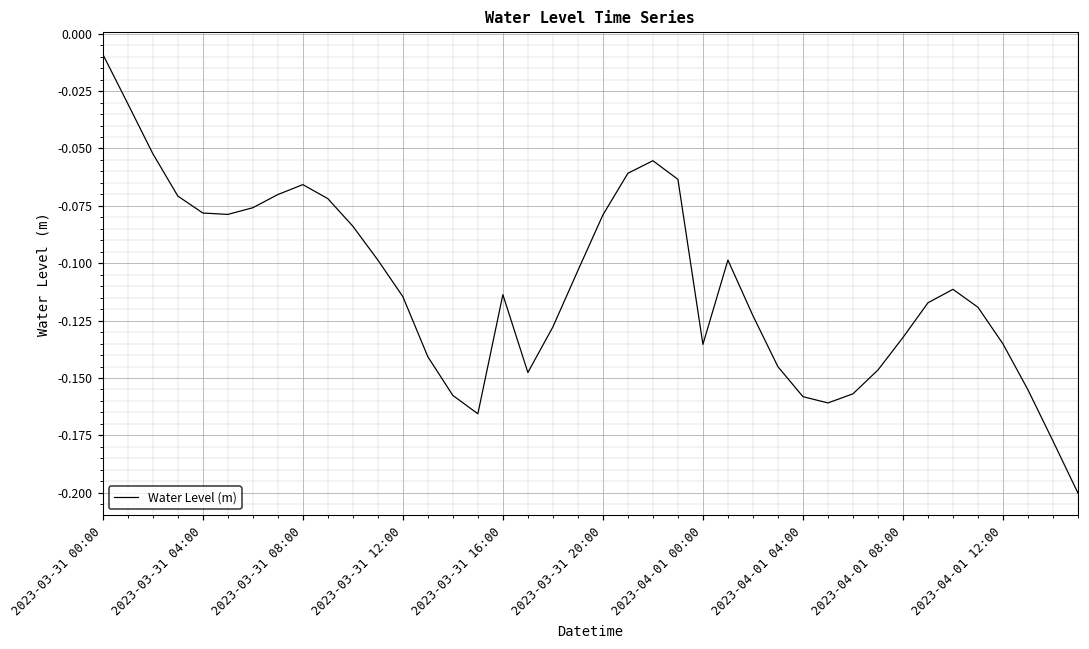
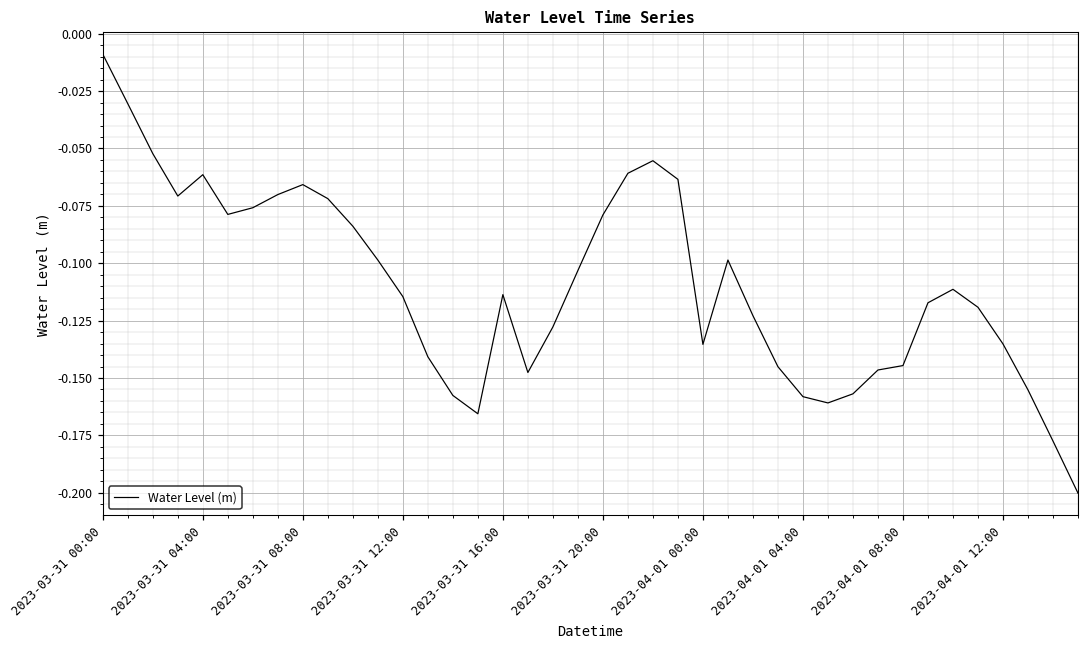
  {
    "2023-03-31 00:00": -0.009,
-   "2023-03-31 04:00": -0.078,
+   "2023-03-31 04:00": -0.061,
    "2023-03-31 08:00": -0.066,
    "2023-03-31 12:00": -0.115,
    "2023-03-31 16:00": -0.114,
    "2023-03-31 20:00": -0.079,
    "2023-04-01 00:00": -0.135,
    "2023-04-01 04:00": -0.158,
-   "2023-04-01 08:00": -0.132,
+   "2023-04-01 08:00": -0.145,
    "2023-04-01 12:00": -0.135
  }
